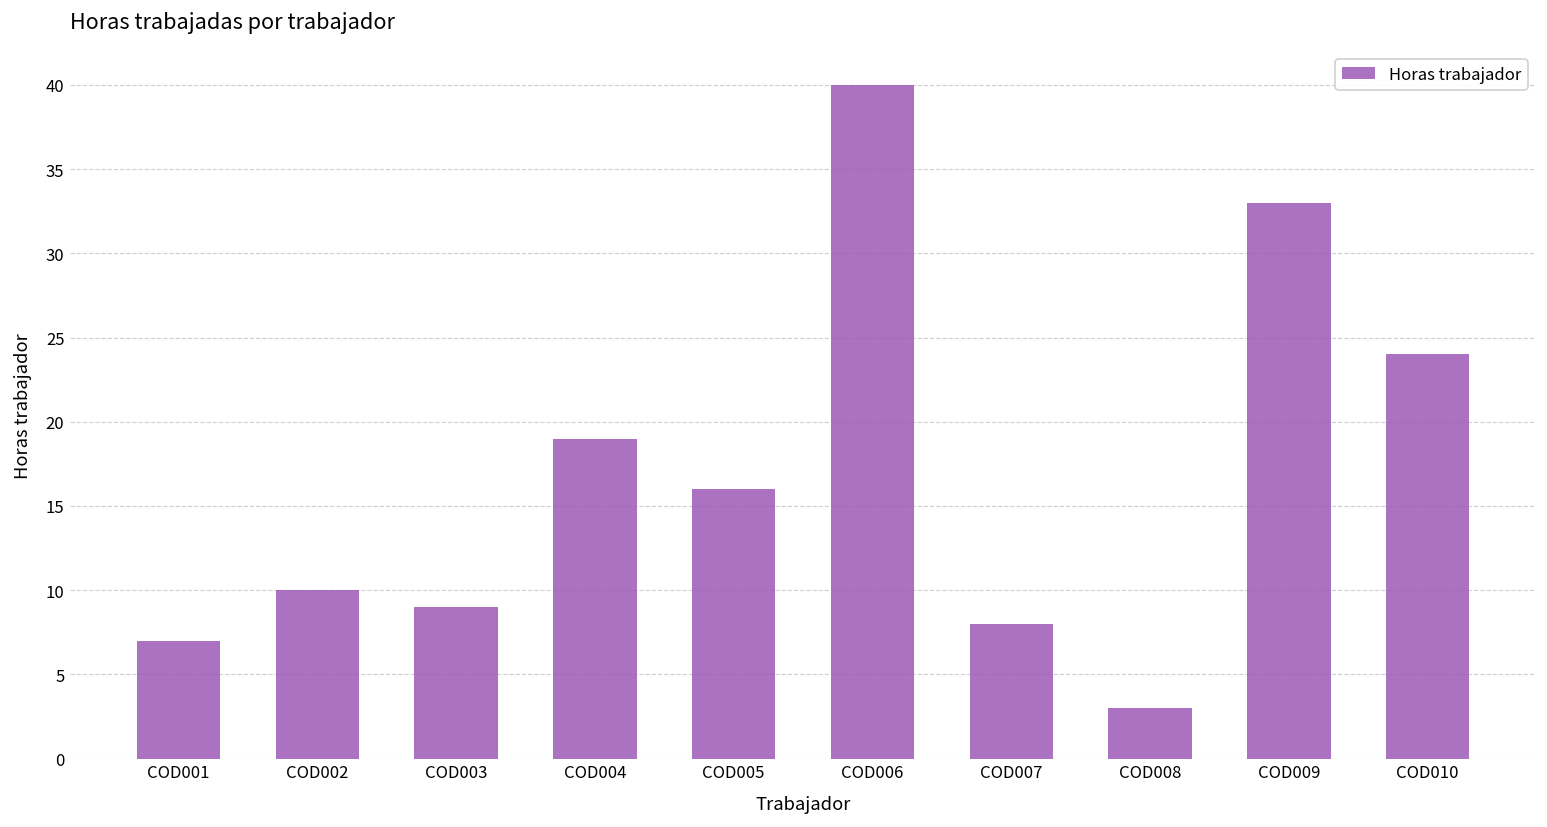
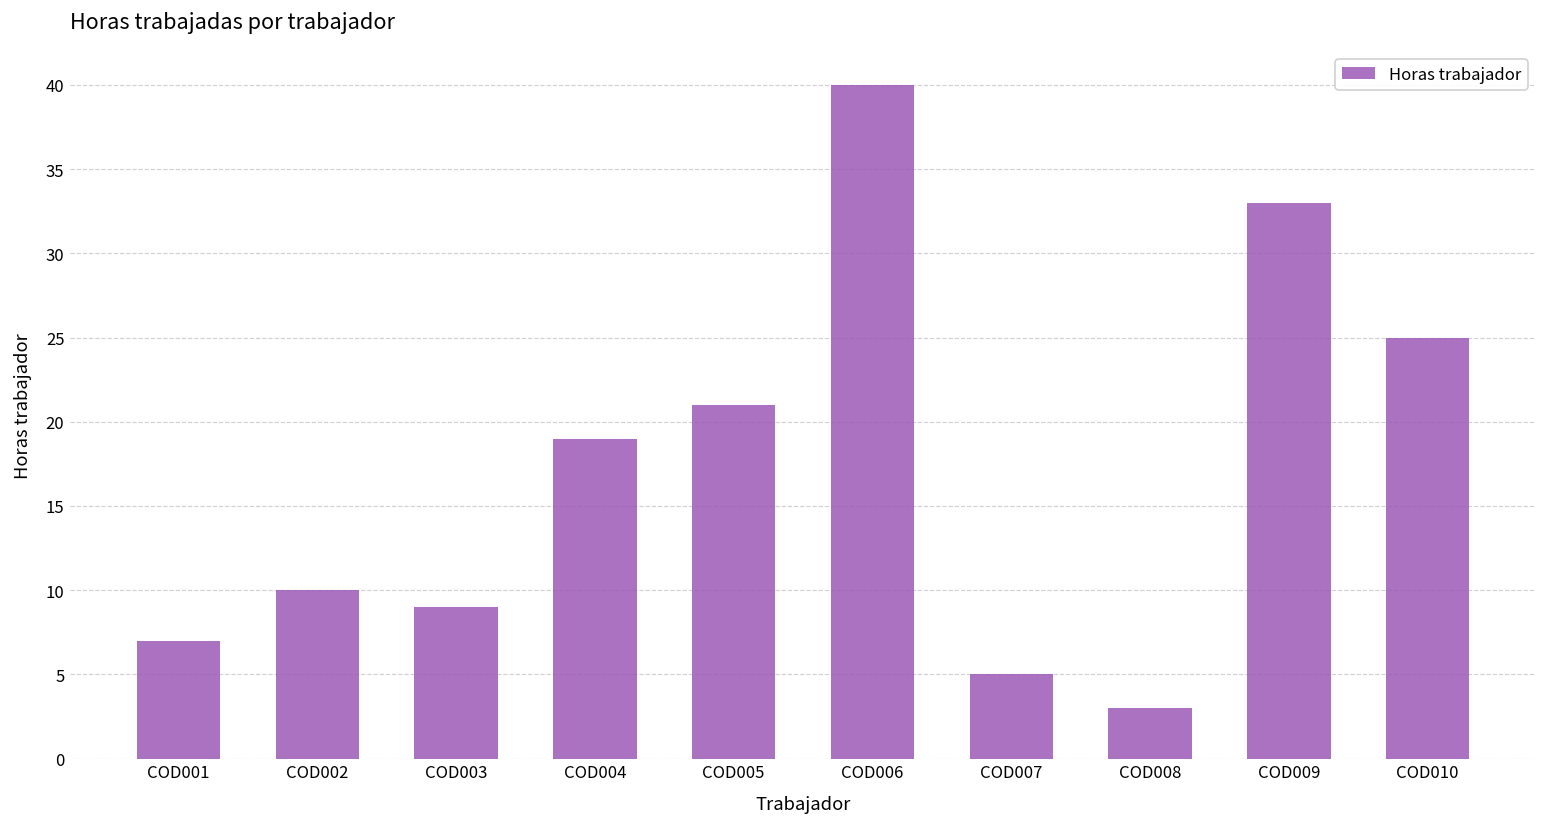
  {
    "COD001": 7,
    "COD002": 10,
    "COD003": 9,
    "COD004": 19,
-   "COD005": 16,
+   "COD005": 21,
    "COD006": 40,
-   "COD007": 8,
+   "COD007": 5,
    "COD008": 3,
    "COD009": 33,
-   "COD010": 24
+   "COD010": 25
  }
